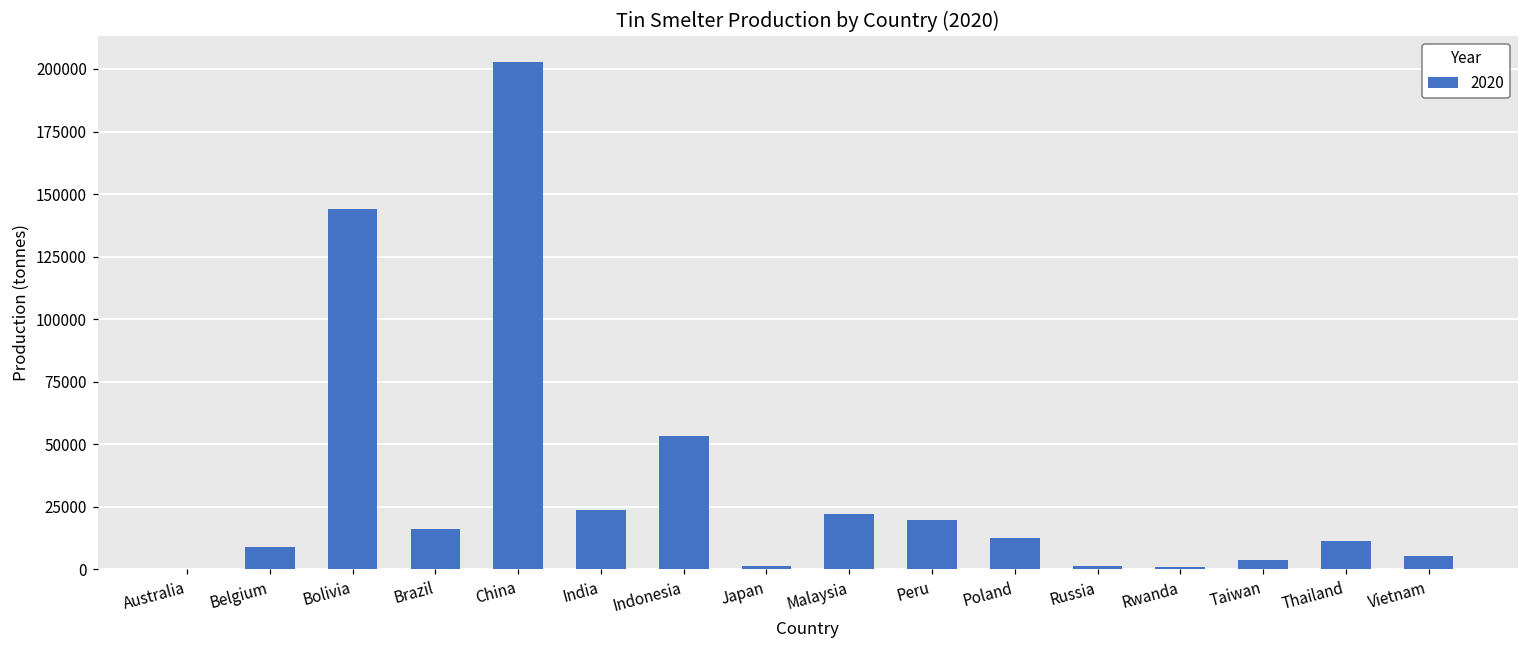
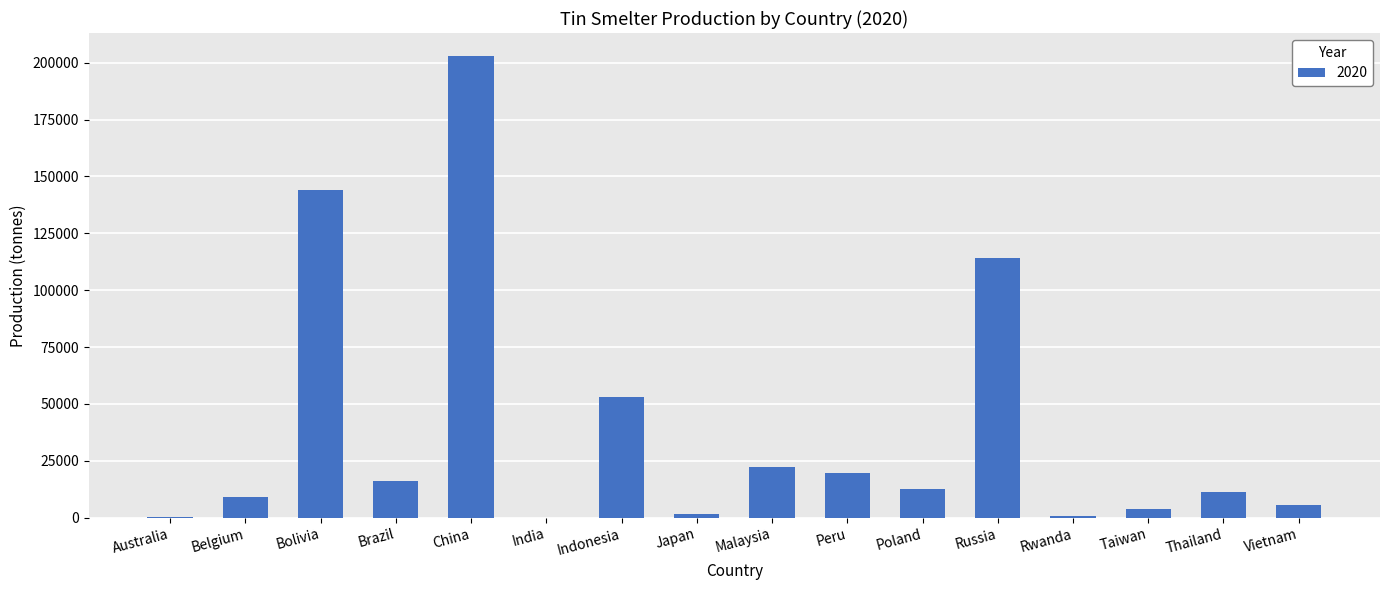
  {
    "Belgium": 9000,
    "Bolivia": 144000,
    "Brazil": 16000,
    "China": 203000,
-   "India": 24000,
+   "India": 0,
    "Indonesia": 53000,
    "Japan": 2000,
    "Malaysia": 22000,
    "Peru": 20000,
    "Poland": 13000,
-   "Russia": 2000,
+   "Russia": 114000,
    "Taiwan": 4000,
    "Thailand": 11000,
    "Vietnam": 6000
  }
